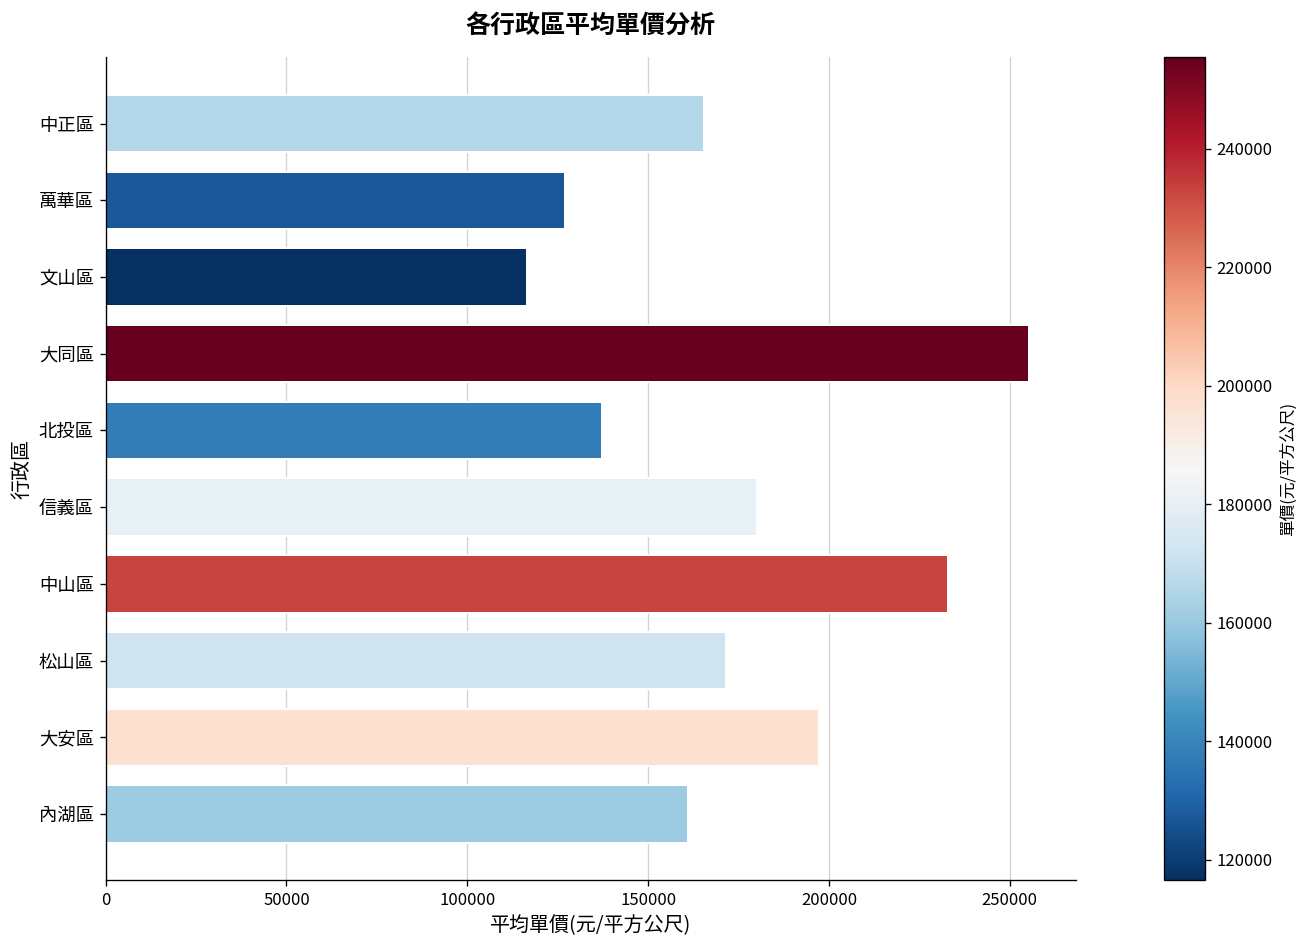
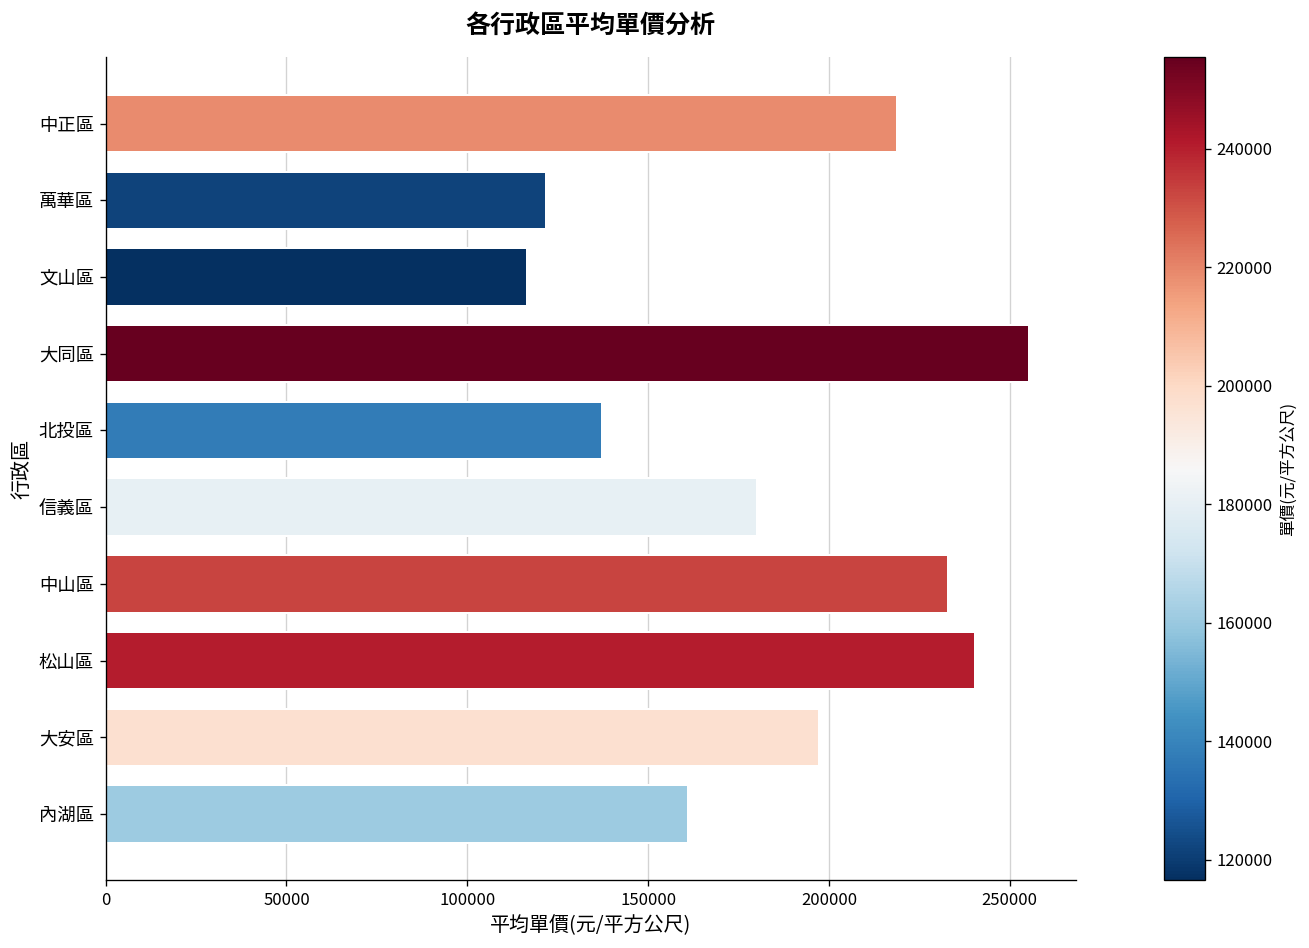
  {
-   "中正區": 166000,
-   "萬華區": 127000,
+   "中正區": 219000,
+   "萬華區": 122000,
    "文山區": 117000,
    "大同區": 255000,
    "北投區": 137000,
    "信義區": 180000,
    "中山區": 233000,
-   "松山區": 172000,
+   "松山區": 240000,
    "大安區": 197000,
    "內湖區": 161000
  }
